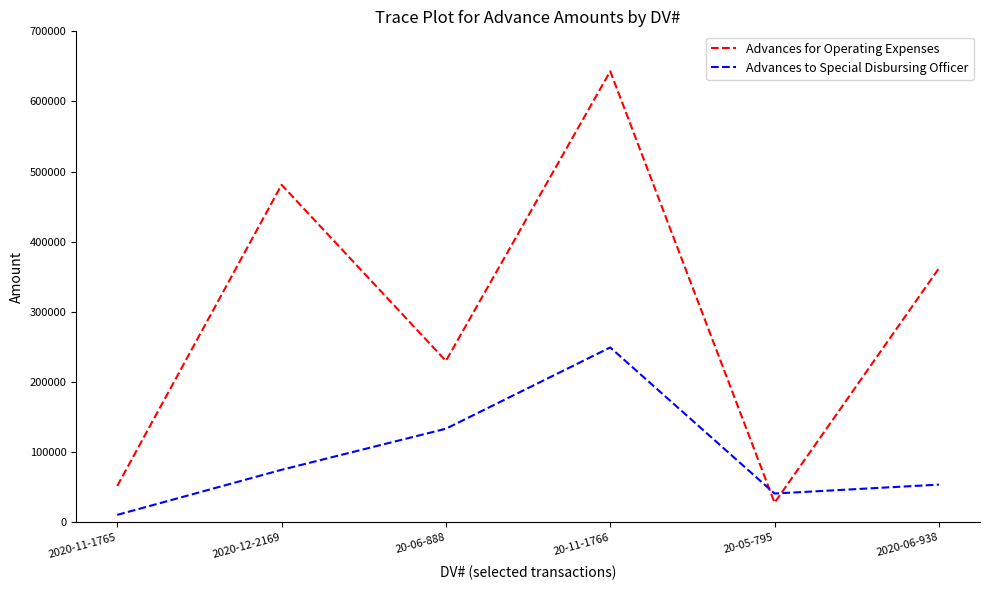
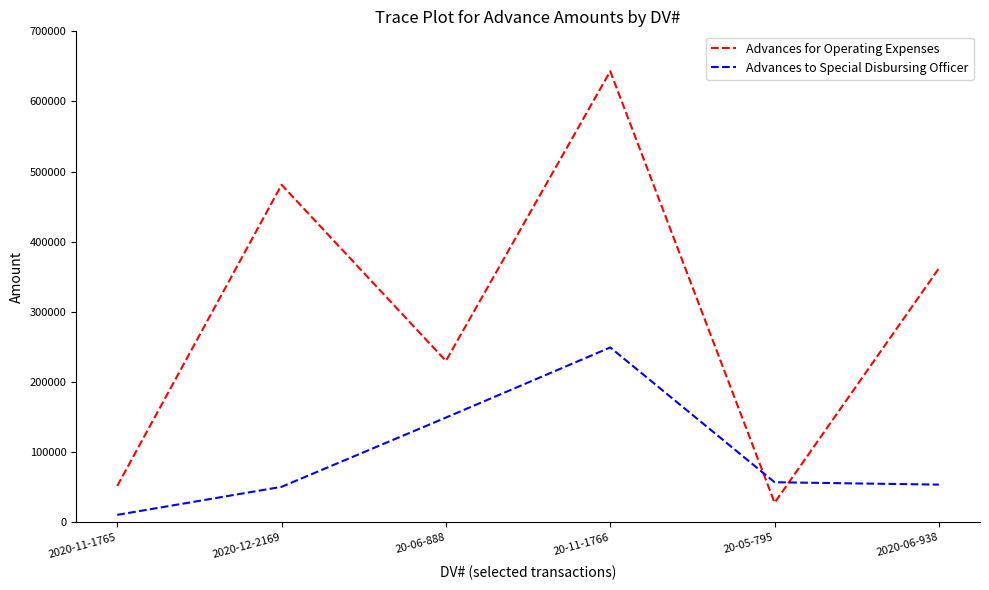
  {
    "Advances for Operating Expenses": {
      "2020-11-1765": 50000,
      "2020-12-2169": 480000,
      "20-06-888": 230000,
      "20-11-1766": 640000,
      "20-05-795": 30000,
      "2020-06-938": 360000
    },
    "Advances to Special Disbursing Officer": {
      "2020-11-1765": 10000,
-     "2020-12-2169": 80000,
-     "20-06-888": 130000,
+     "2020-12-2169": 50000,
+     "20-06-888": 150000,
      "20-11-1766": 250000,
-     "20-05-795": 40000,
+     "20-05-795": 60000,
      "2020-06-938": 50000
    }
  }
